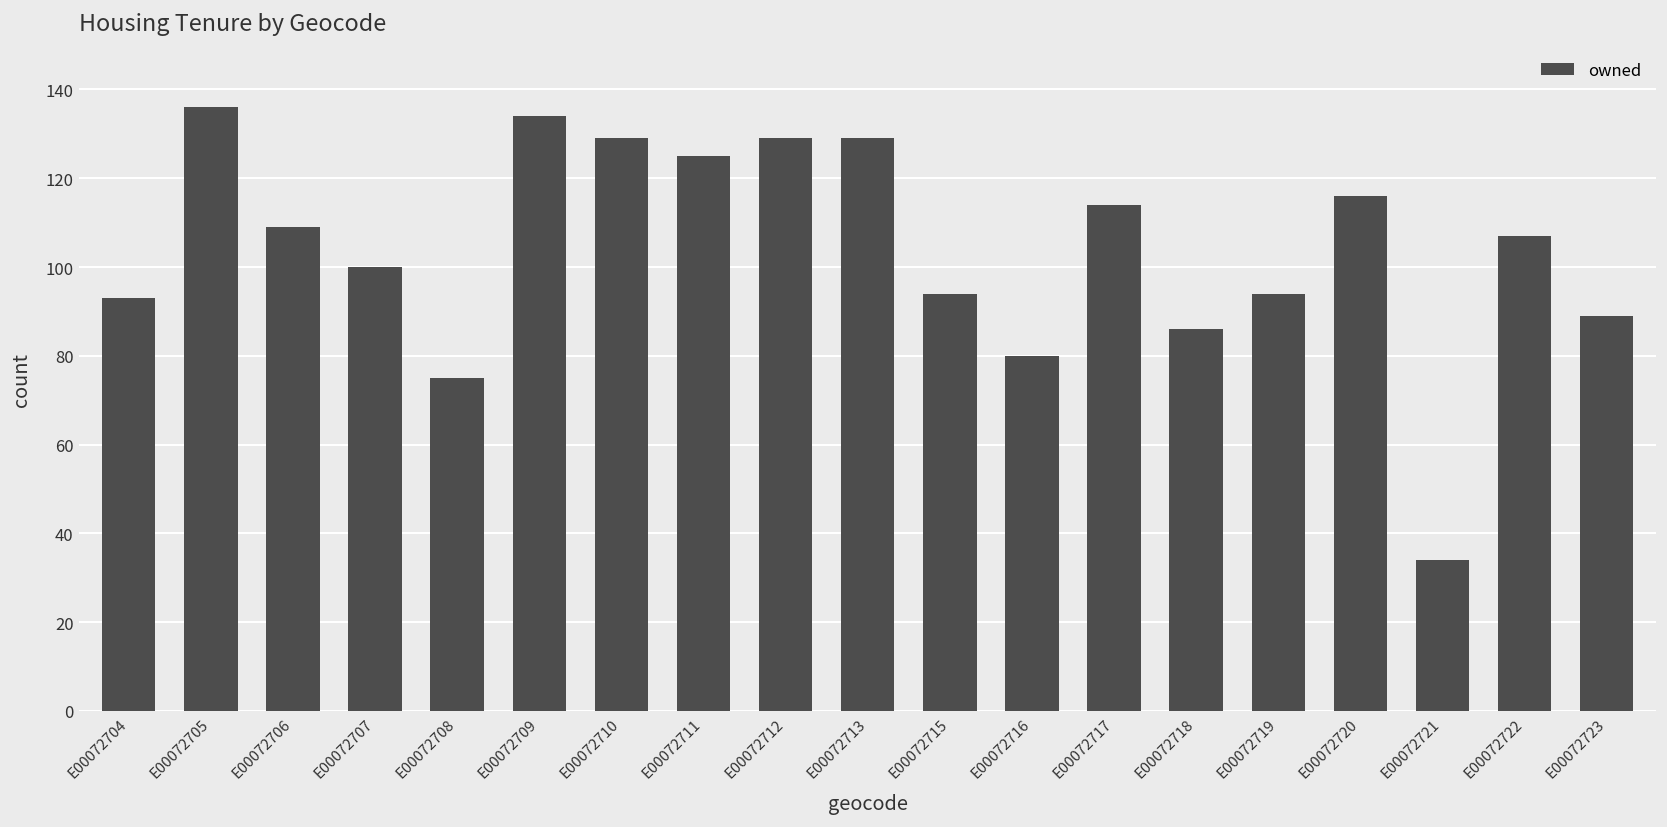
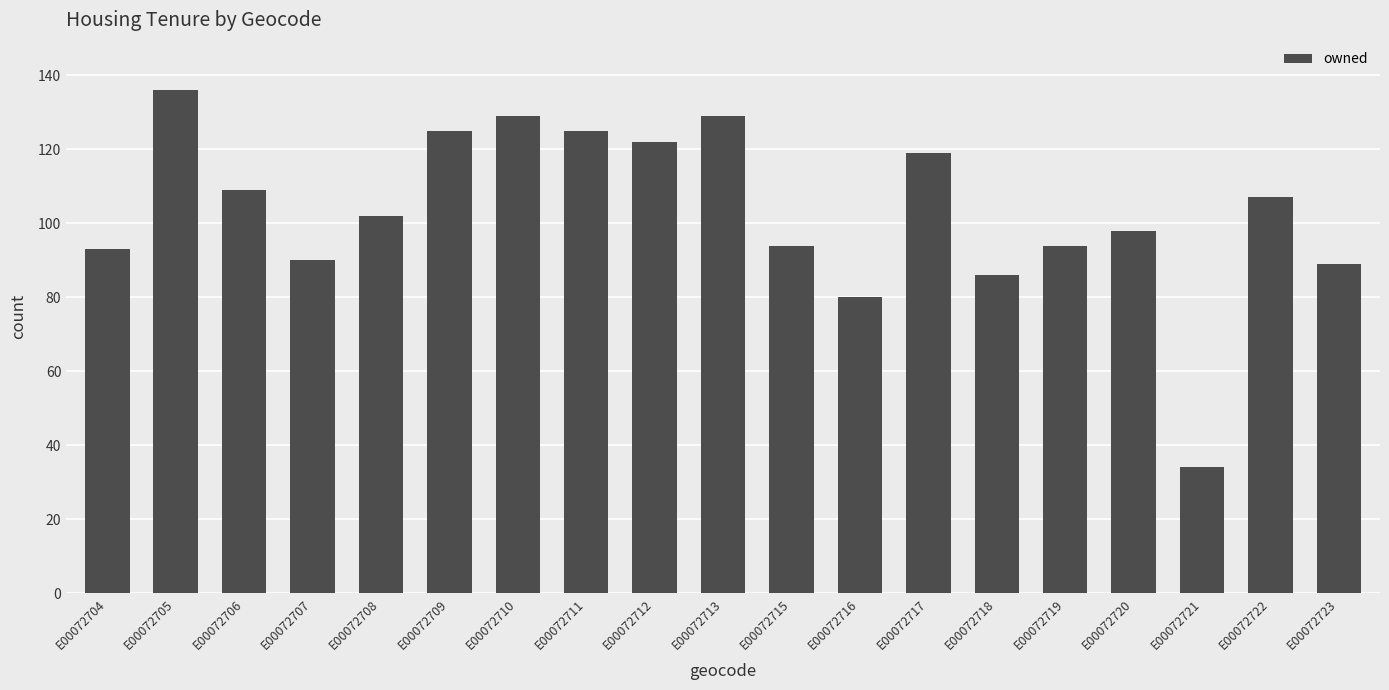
  {
    "E00072704": 93,
    "E00072705": 136,
    "E00072706": 109,
-   "E00072707": 100,
-   "E00072708": 75,
-   "E00072709": 134,
+   "E00072707": 90,
+   "E00072708": 102,
+   "E00072709": 125,
    "E00072710": 129,
    "E00072711": 125,
-   "E00072712": 129,
+   "E00072712": 122,
    "E00072713": 129,
    "E00072715": 94,
    "E00072716": 80,
-   "E00072717": 114,
+   "E00072717": 119,
    "E00072718": 86,
    "E00072719": 94,
-   "E00072720": 116,
+   "E00072720": 98,
    "E00072721": 34,
    "E00072722": 107,
    "E00072723": 89
  }
